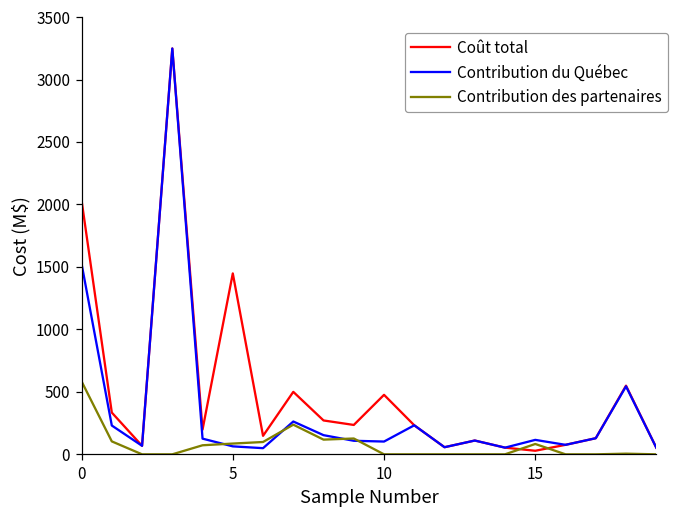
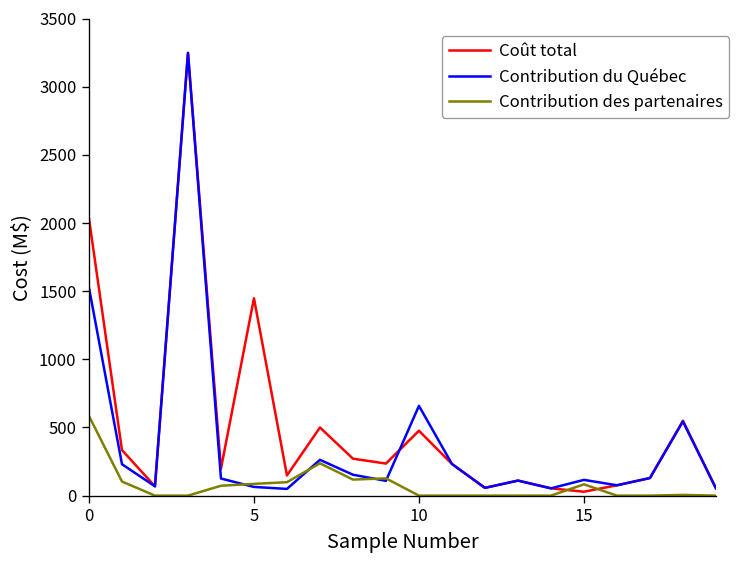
  {
    "Coût total": {
      "0": 2030,
      "5": 1450,
      "10": 480,
      "15": 30
    },
    "Contribution du Québec": {
      "0": 1530,
      "5": 60,
-     "10": 100,
+     "10": 660,
      "15": 120
    },
    "Contribution des partenaires": {
      "0": 580,
      "5": 90,
      "10": 0,
      "15": 80
    }
  }
